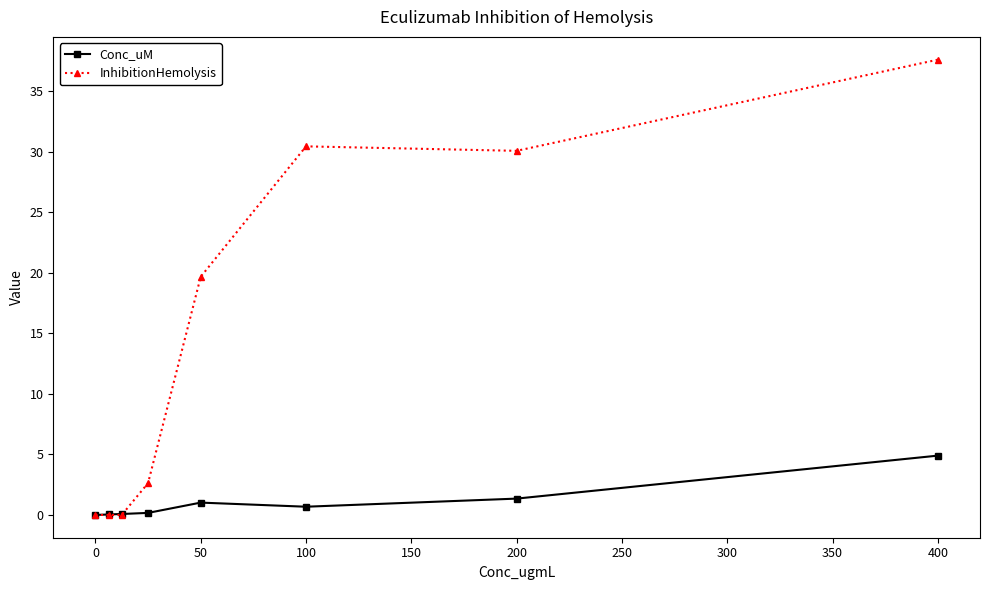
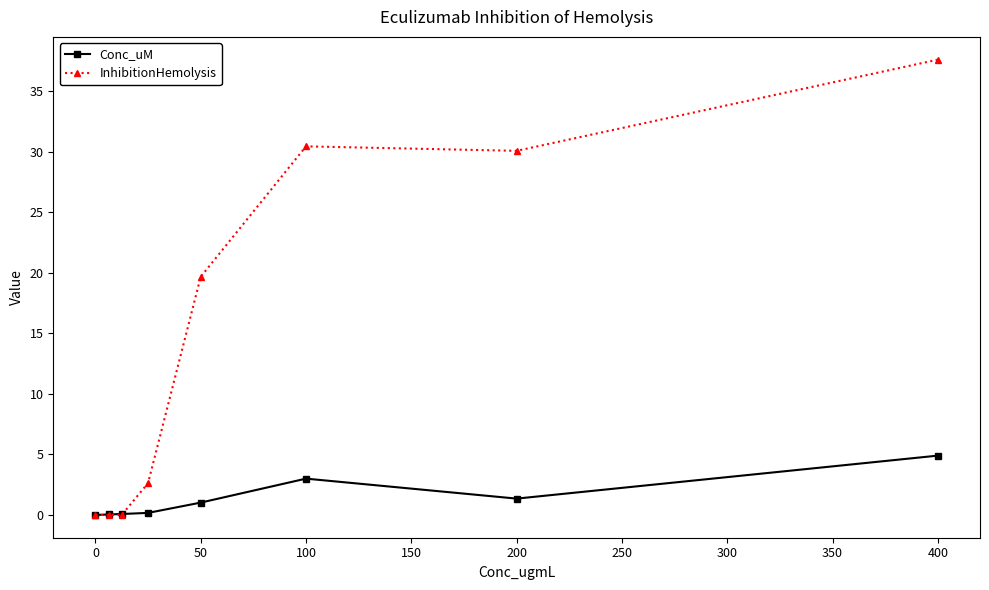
  {
    "Conc_uM": {
      "50": 1.0,
-     "100": 0.7,
+     "100": 3.0,
      "200": 1.4,
      "400": 4.9
    },
    "InhibitionHemolysis": {
      "50": 19.7,
      "100": 30.4,
      "200": 30.1,
      "400": 37.6
    }
  }
